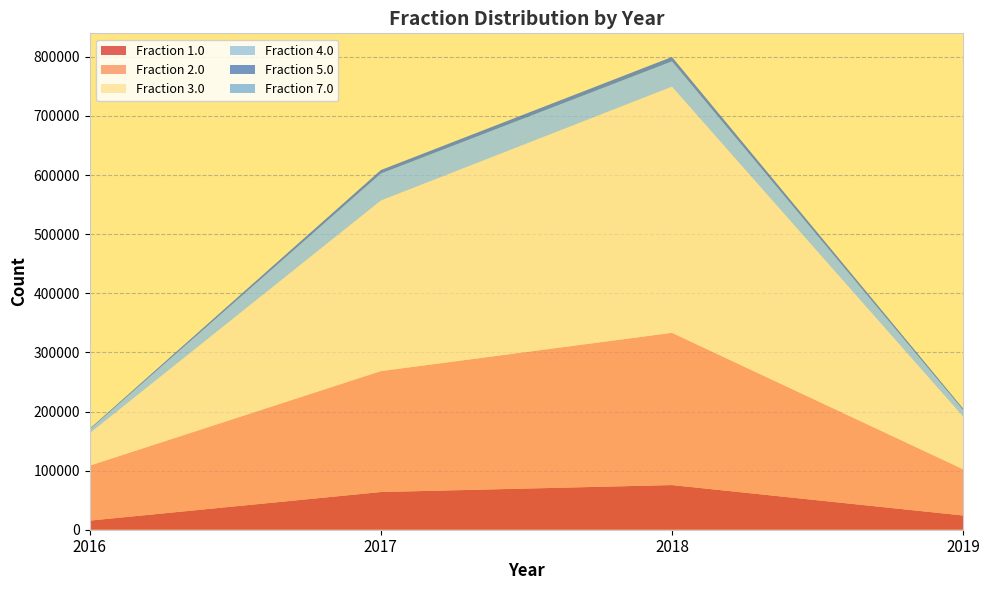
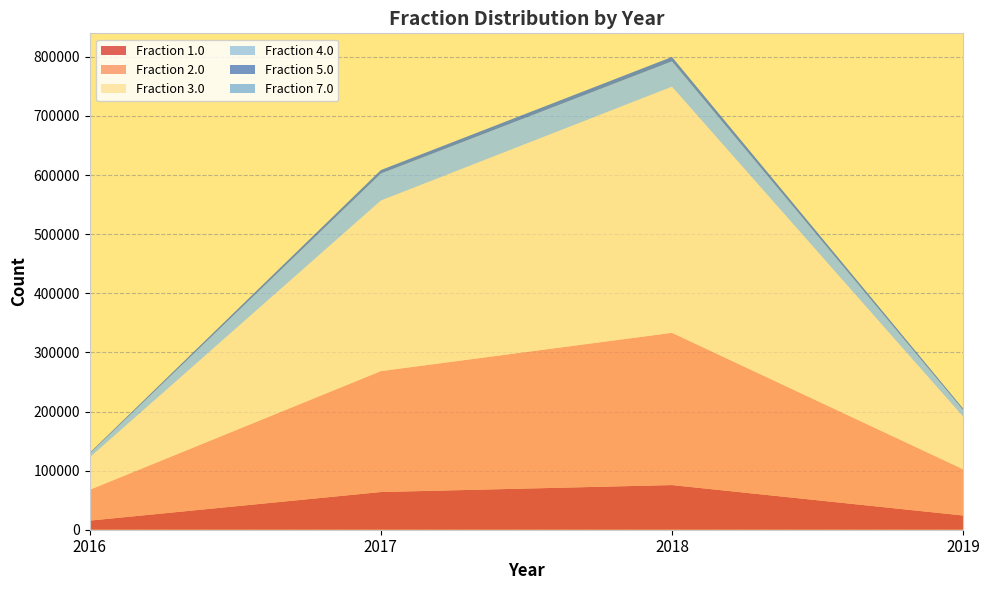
  {
    "Fraction 1.0": {
      "2016": 20000,
      "2017": 60000,
      "2018": 80000,
      "2019": 20000
    },
    "Fraction 2.0": {
-     "2016": 90000,
+     "2016": 50000,
      "2017": 200000,
      "2018": 260000,
      "2019": 80000
    },
    "Fraction 3.0": {
      "2016": 50000,
      "2017": 290000,
      "2018": 420000,
      "2019": 90000
    }
  }
